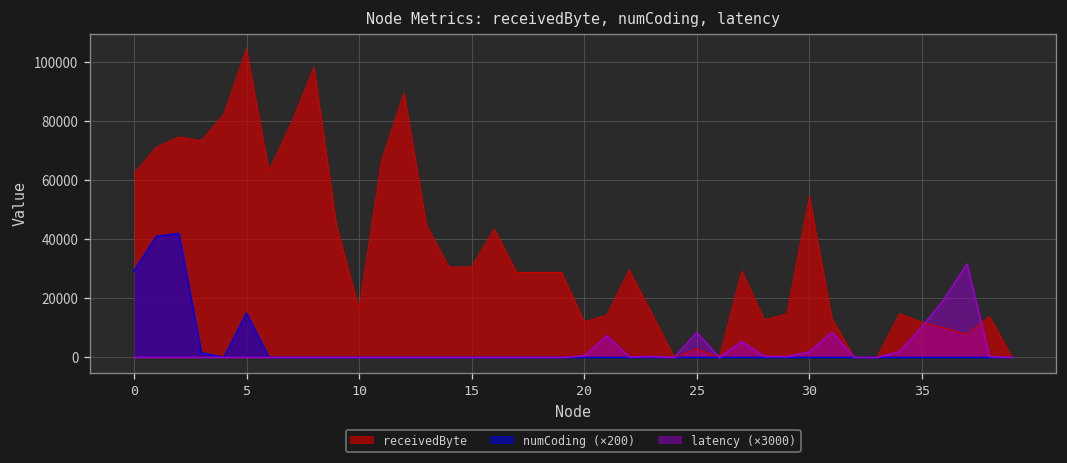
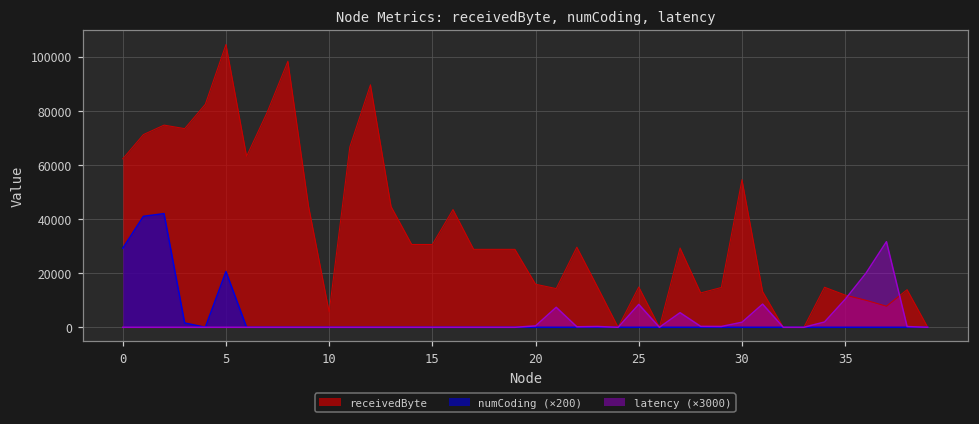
  {
    "receivedByte": {
      "0": 62000,
      "5": 105000,
-     "10": 16000,
+     "10": 6000,
      "15": 31000,
-     "20": 12000,
-     "25": 3000,
+     "20": 16000,
+     "25": 15000,
      "30": 55000,
      "35": 12000
    },
    "numCoding (×200)": {
      "0": 29000,
-     "5": 15000,
+     "5": 21000,
      "25": 0,
      "30": 0,
      "35": 0
    },
    "latency (×3000)": {
      "0": 0,
      "5": 0,
      "25": 8000,
      "30": 2000,
      "35": 10000
    }
  }
